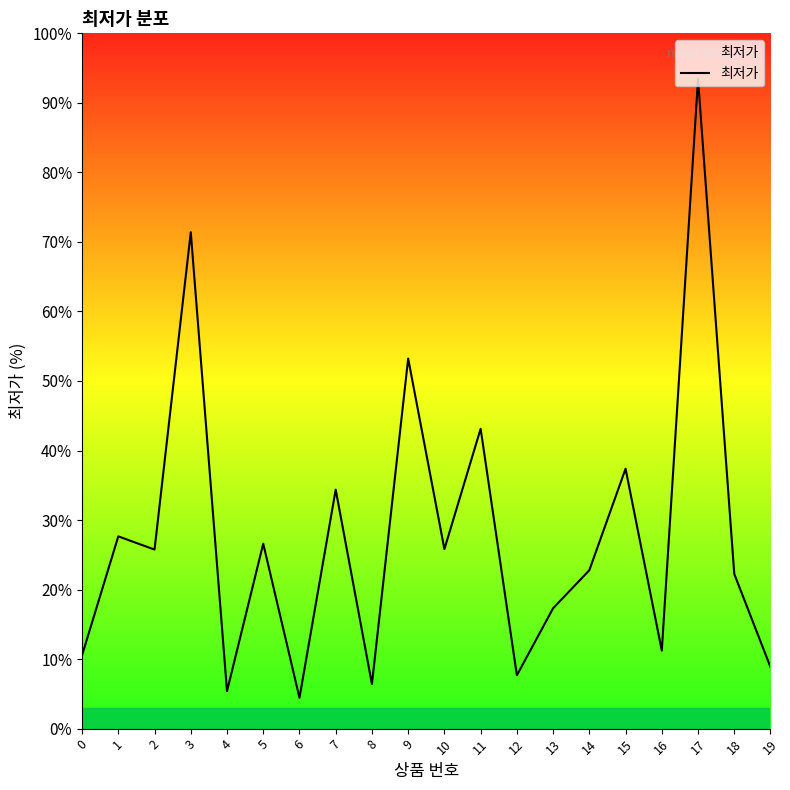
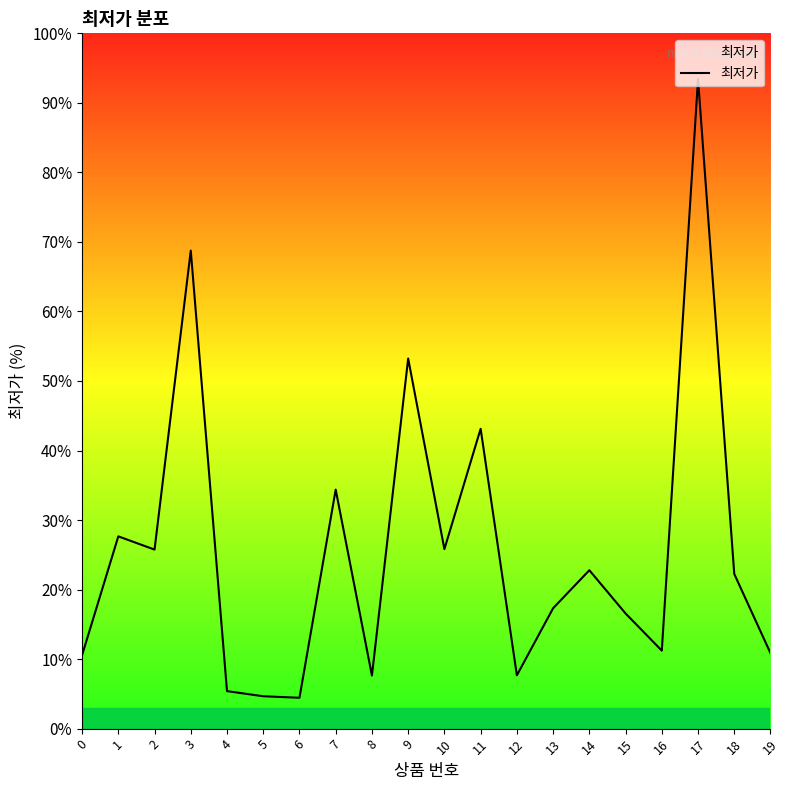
  {
    "0": "11%",
    "1": "28%",
    "2": "26%",
-   "3": "71%",
+   "3": "69%",
    "4": "5%",
-   "5": "27%",
+   "5": "5%",
    "6": "4%",
    "7": "34%",
-   "8": "6%",
+   "8": "8%",
    "9": "53%",
    "10": "26%",
    "11": "43%",
    "12": "8%",
    "13": "17%",
    "14": "23%",
-   "15": "37%",
+   "15": "17%",
    "16": "11%",
    "18": "22%",
-   "19": "9%"
+   "19": "11%"
  }
